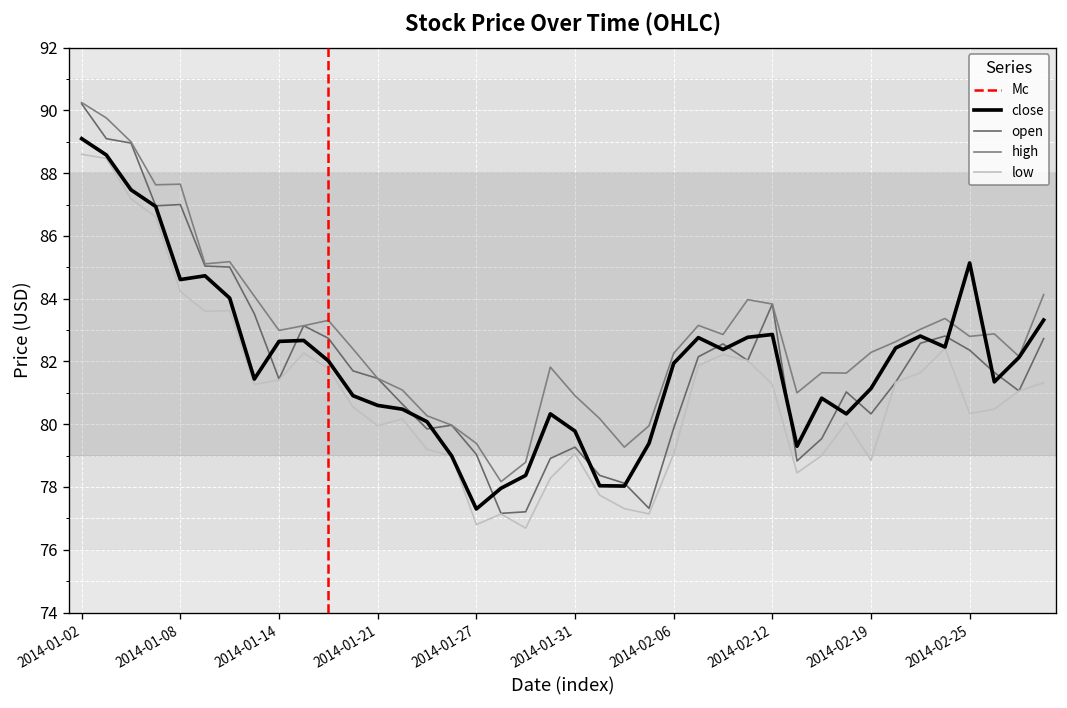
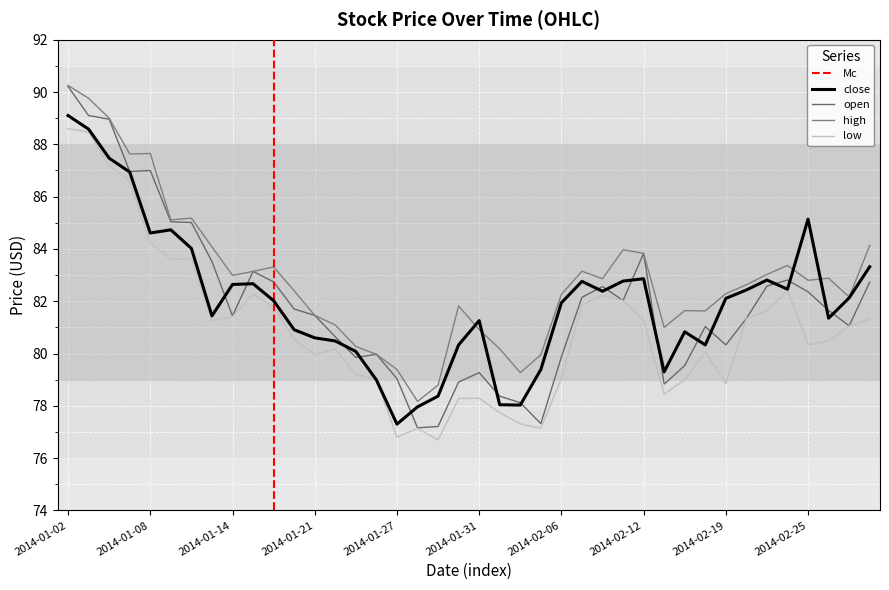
  {
    "close": {
      "2014-01-02": 89.1,
      "2014-01-08": 84.6,
      "2014-01-14": 82.6,
      "2014-01-21": 80.6,
      "2014-01-27": 77.3,
-     "2014-01-31": 79.8,
+     "2014-01-31": 81.3,
      "2014-02-06": 81.9,
      "2014-02-12": 82.9,
-     "2014-02-19": 81.1,
+     "2014-02-19": 82.1,
      "2014-02-25": 85.1
    },
    "low": {
      "2014-01-02": 88.6,
      "2014-01-08": 84.2,
      "2014-01-21": 80.0,
      "2014-01-27": 76.8,
-     "2014-01-31": 79.1,
+     "2014-01-31": 78.3,
      "2014-02-06": 79.1,
      "2014-02-12": 81.3,
      "2014-02-19": 78.9,
      "2014-02-25": 80.3
    }
  }
